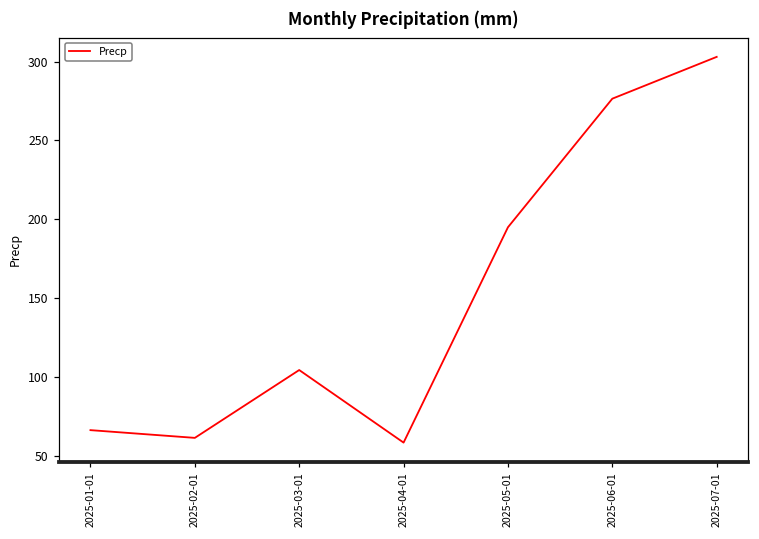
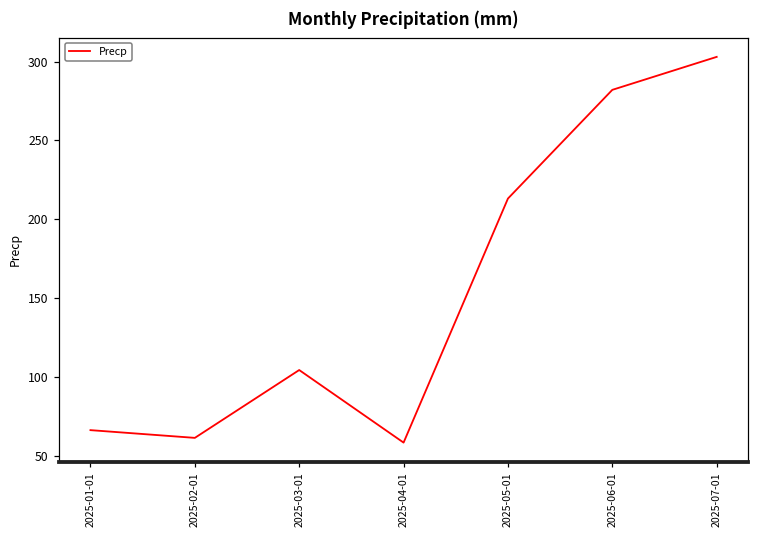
  {
    "2025-01-01": 66,
    "2025-02-01": 62,
    "2025-03-01": 105,
    "2025-04-01": 59,
-   "2025-05-01": 195,
-   "2025-06-01": 277,
+   "2025-05-01": 213,
+   "2025-06-01": 282,
    "2025-07-01": 303
  }
